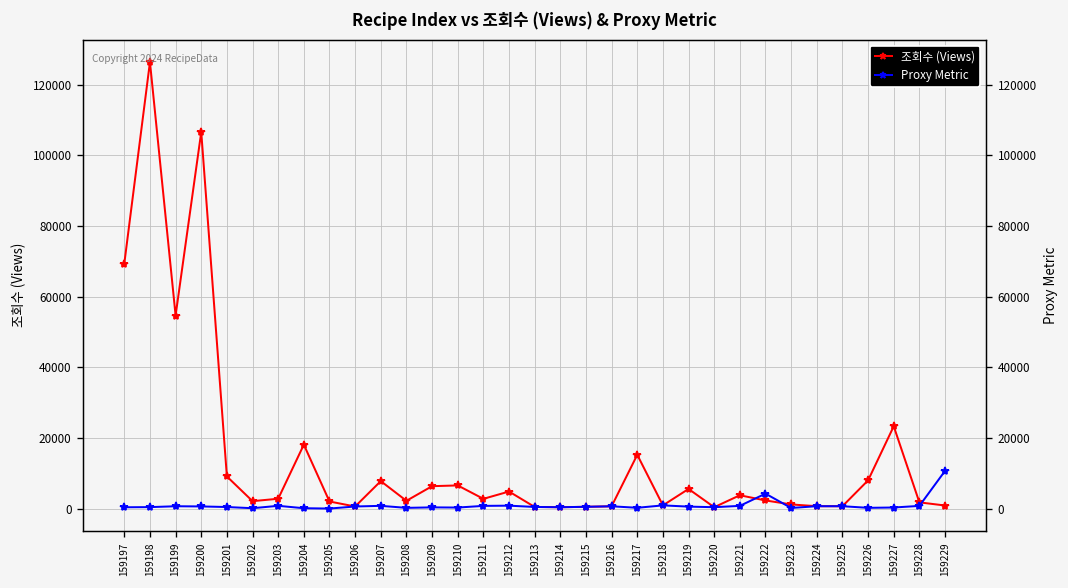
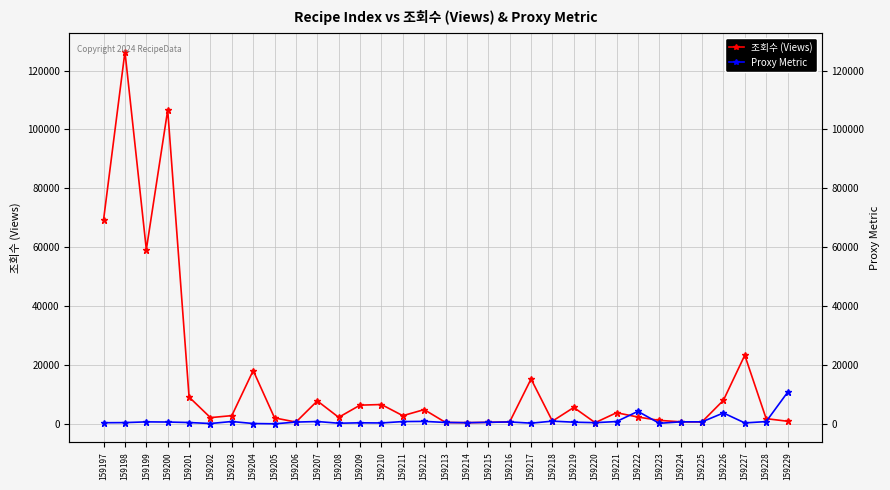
  {
    "조회수 (Views)": {
      "159197": 69000,
-     "159199": 55000,
+     "159199": 59000,
      "159200": 107000,
      "159201": 9000,
      "159202": 2000,
      "159203": 3000,
      "159204": 18000,
      "159205": 2000,
      "159207": 8000,
      "159208": 2000,
      "159209": 6000,
      "159210": 7000,
      "159211": 3000,
      "159212": 5000,
      "159217": 15000,
      "159219": 6000,
      "159221": 4000,
      "159222": 2000,
      "159223": 1000,
      "159226": 8000,
      "159227": 23000,
      "159228": 2000,
      "159229": 1000
    },
    "Proxy Metric": {
      "159197": 0,
      "159198": 0,
      "159199": 1000,
      "159200": 1000,
      "159201": 0,
      "159202": 0,
      "159203": 1000,
      "159204": 0,
      "159205": 0,
      "159207": 1000,
      "159208": 0,
      "159209": 0,
      "159210": 0,
      "159211": 1000,
      "159212": 1000,
      "159217": 0,
      "159219": 1000,
      "159221": 1000,
      "159222": 4000,
      "159223": 0,
-     "159226": 0,
+     "159226": 4000,
      "159227": 0,
      "159228": 1000,
      "159229": 11000
    }
  }
